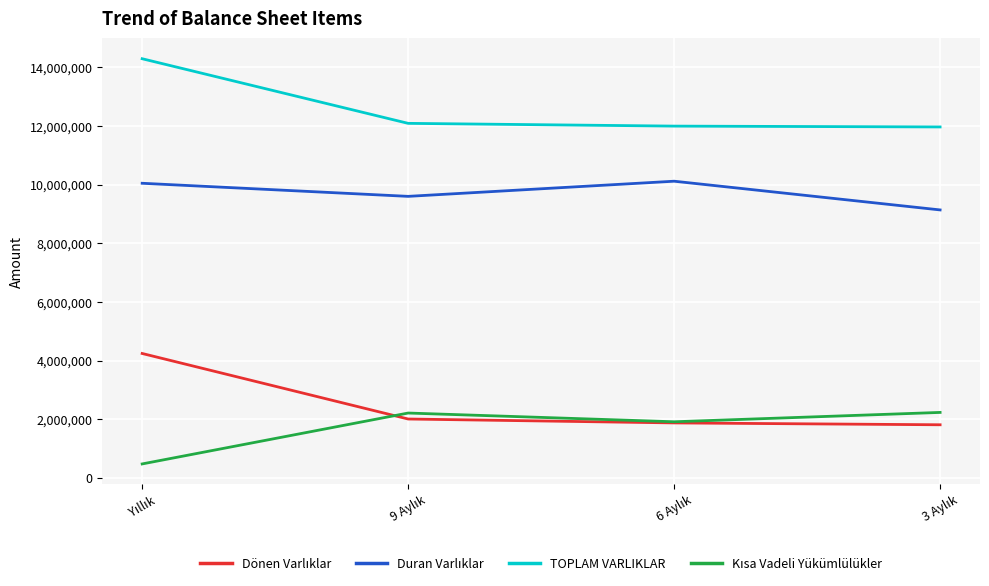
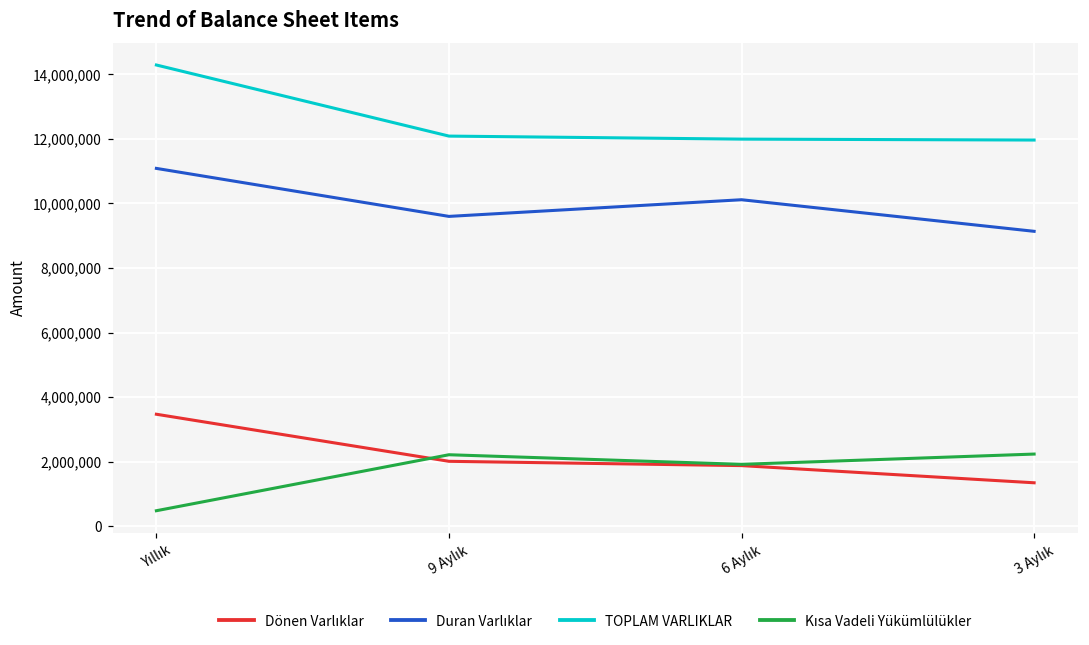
  {
    "Dönen Varlıklar": {
-     "Yıllık": "4,200,000",
+     "Yıllık": "3,500,000",
      "9 Aylık": "2,000,000",
-     "3 Aylık": "1,800,000"
+     "3 Aylık": "1,300,000"
    },
    "Duran Varlıklar": {
-     "Yıllık": "10,000,000",
+     "Yıllık": "11,100,000",
      "9 Aylık": "9,600,000",
      "6 Aylık": "10,100,000",
      "3 Aylık": "9,100,000"
    },
    "TOPLAM VARLIKLAR": {
      "Yıllık": "14,300,000",
      "9 Aylık": "12,100,000",
      "6 Aylık": "12,000,000",
      "3 Aylık": "12,000,000"
    },
    "Kısa Vadeli Yükümlülükler": {
      "Yıllık": "500,000",
      "9 Aylık": "2,200,000",
      "3 Aylık": "2,200,000"
    }
  }
